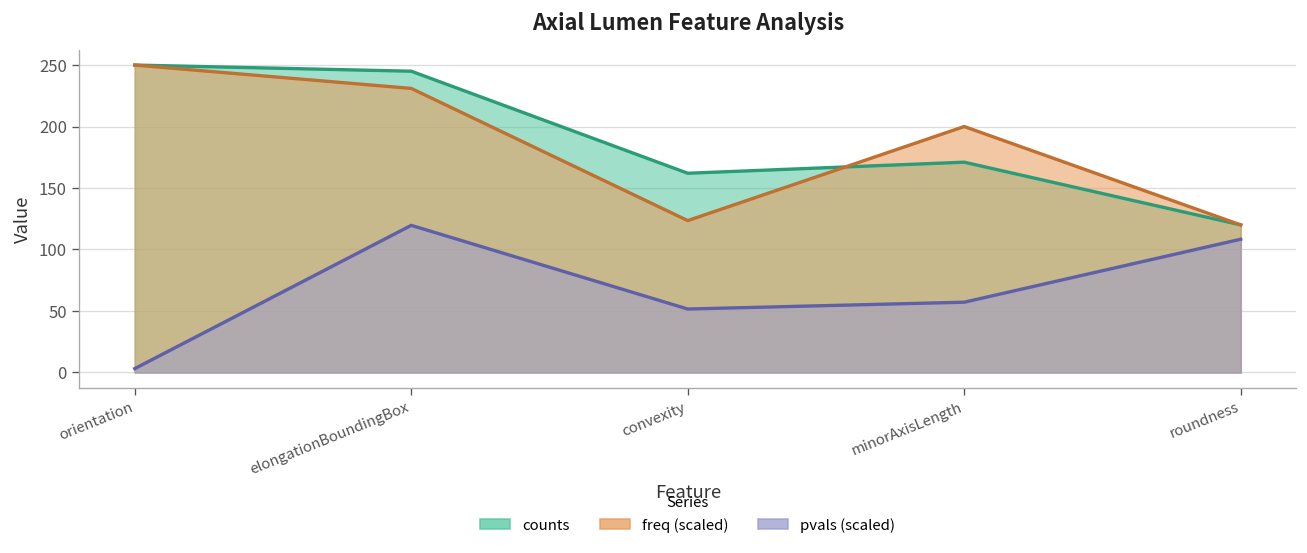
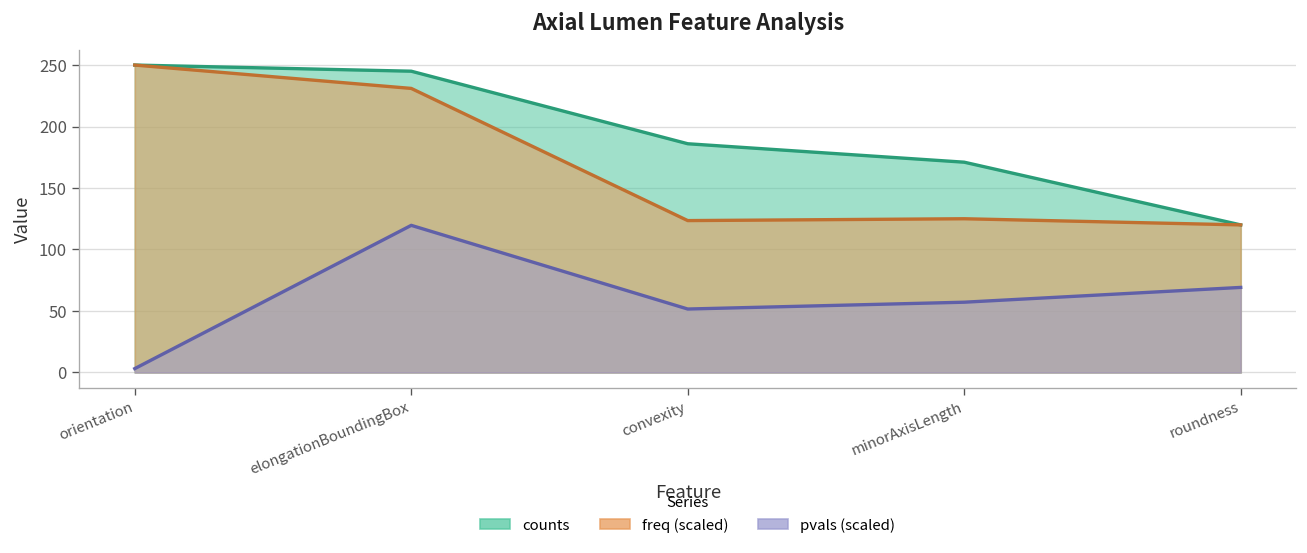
  {
    "counts": {
      "elongationBoundingBox": 245,
-     "convexity": 162,
+     "convexity": 186,
      "minorAxisLength": 171
    },
    "freq (scaled)": {
      "elongationBoundingBox": 231,
      "convexity": 124,
-     "minorAxisLength": 200
+     "minorAxisLength": 125
    },
    "pvals (scaled)": {
      "orientation": 3,
      "elongationBoundingBox": 120,
      "convexity": 52,
      "minorAxisLength": 57,
-     "roundness": 108
+     "roundness": 69
    }
  }
